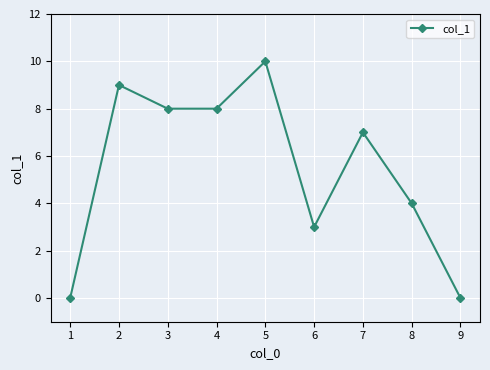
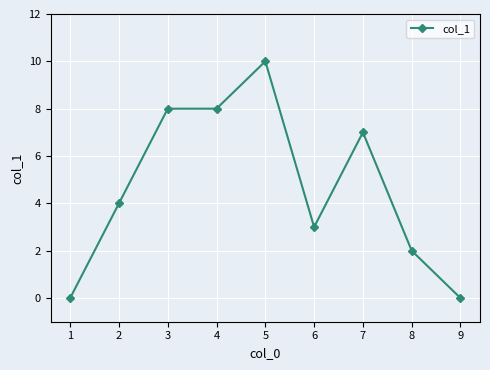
  {
    "1": 0,
-   "2": 9,
+   "2": 4,
    "3": 8,
    "4": 8,
    "5": 10,
    "6": 3,
    "7": 7,
-   "8": 4,
+   "8": 2,
    "9": 0
  }
